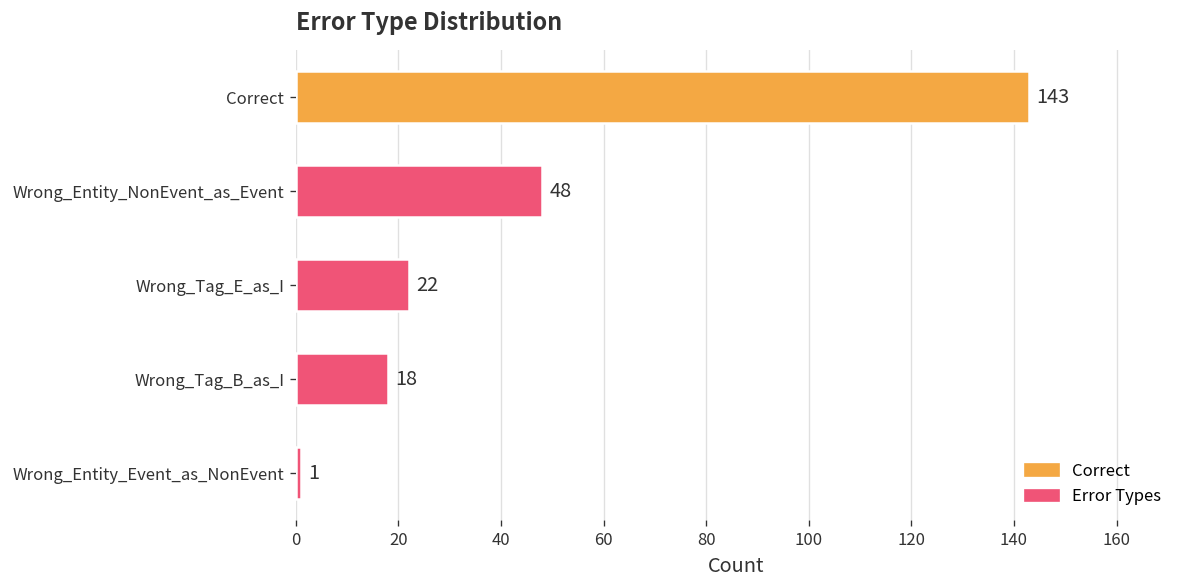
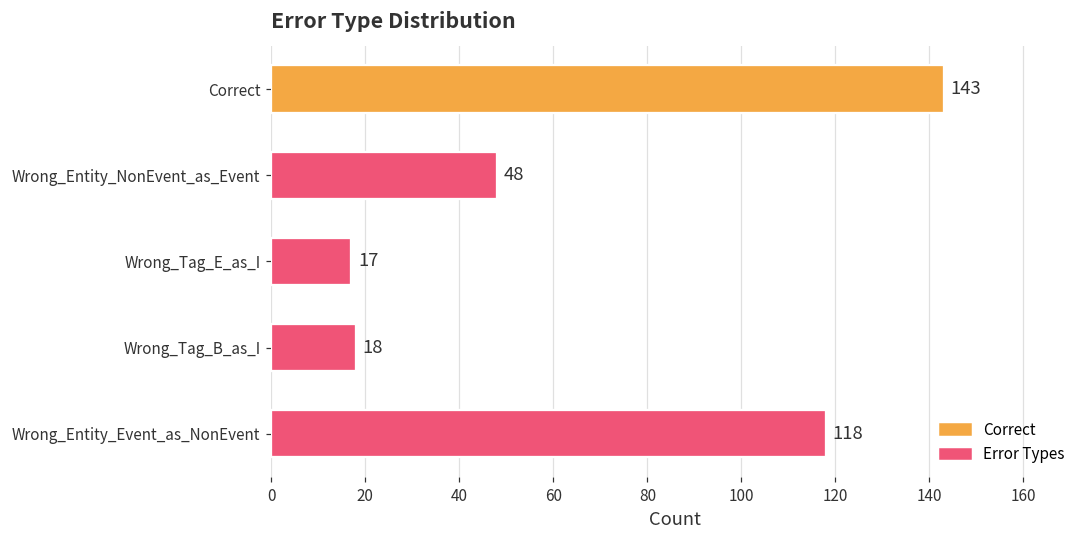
  {
    "Correct": 143,
    "Wrong_Entity_NonEvent_as_Event": 48,
-   "Wrong_Tag_E_as_I": 22,
+   "Wrong_Tag_E_as_I": 17,
    "Wrong_Tag_B_as_I": 18,
-   "Wrong_Entity_Event_as_NonEvent": 1
+   "Wrong_Entity_Event_as_NonEvent": 118
  }
